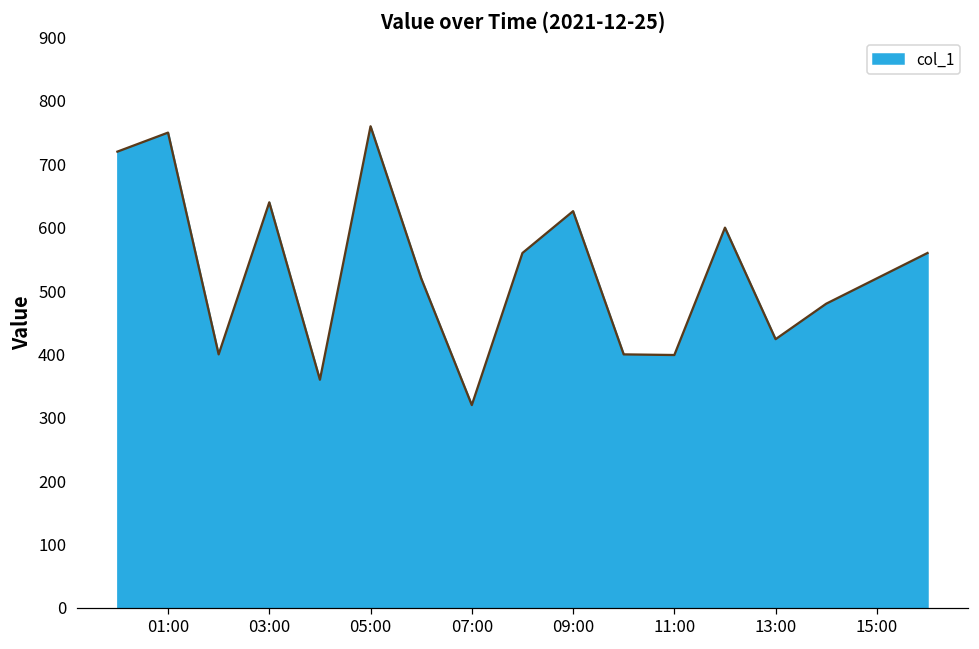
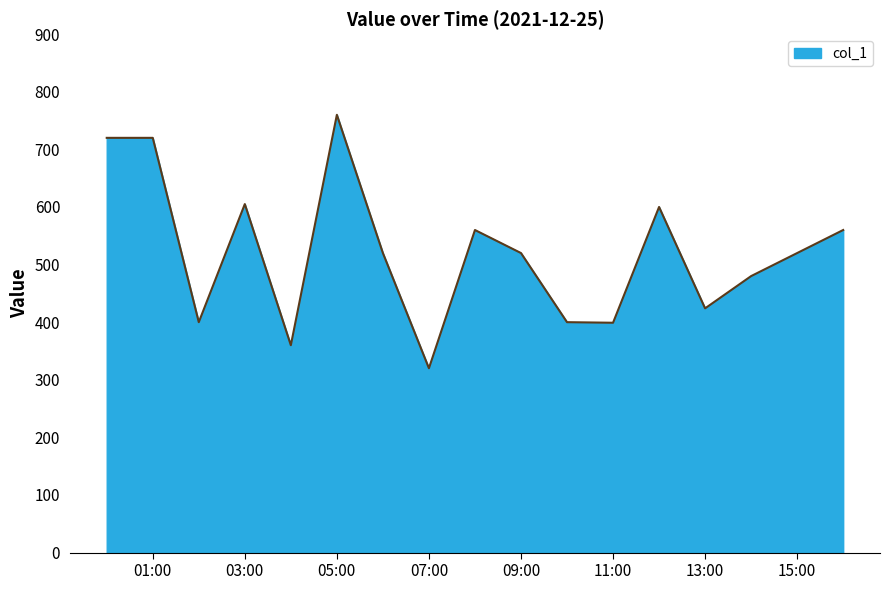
  {
-   "01:00": 750,
-   "03:00": 640,
+   "01:00": 720,
+   "03:00": 610,
    "05:00": 760,
    "07:00": 320,
-   "09:00": 630,
+   "09:00": 520,
    "11:00": 400,
    "13:00": 420,
    "15:00": 520
  }
